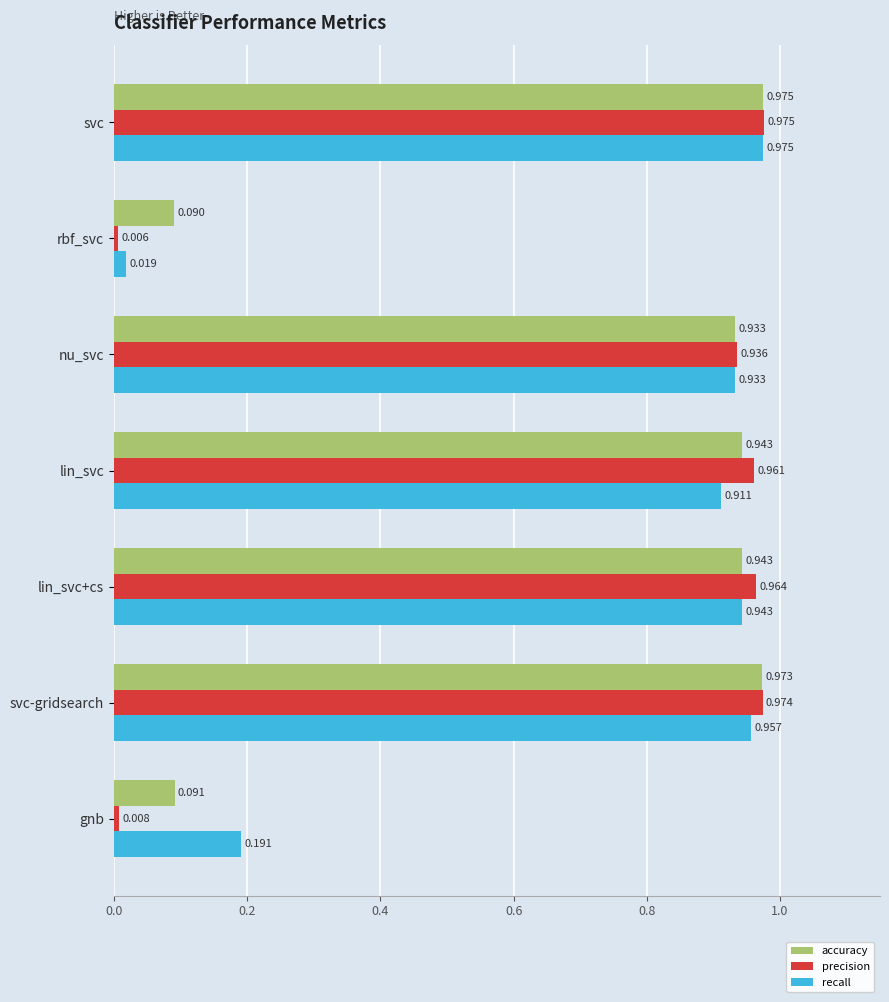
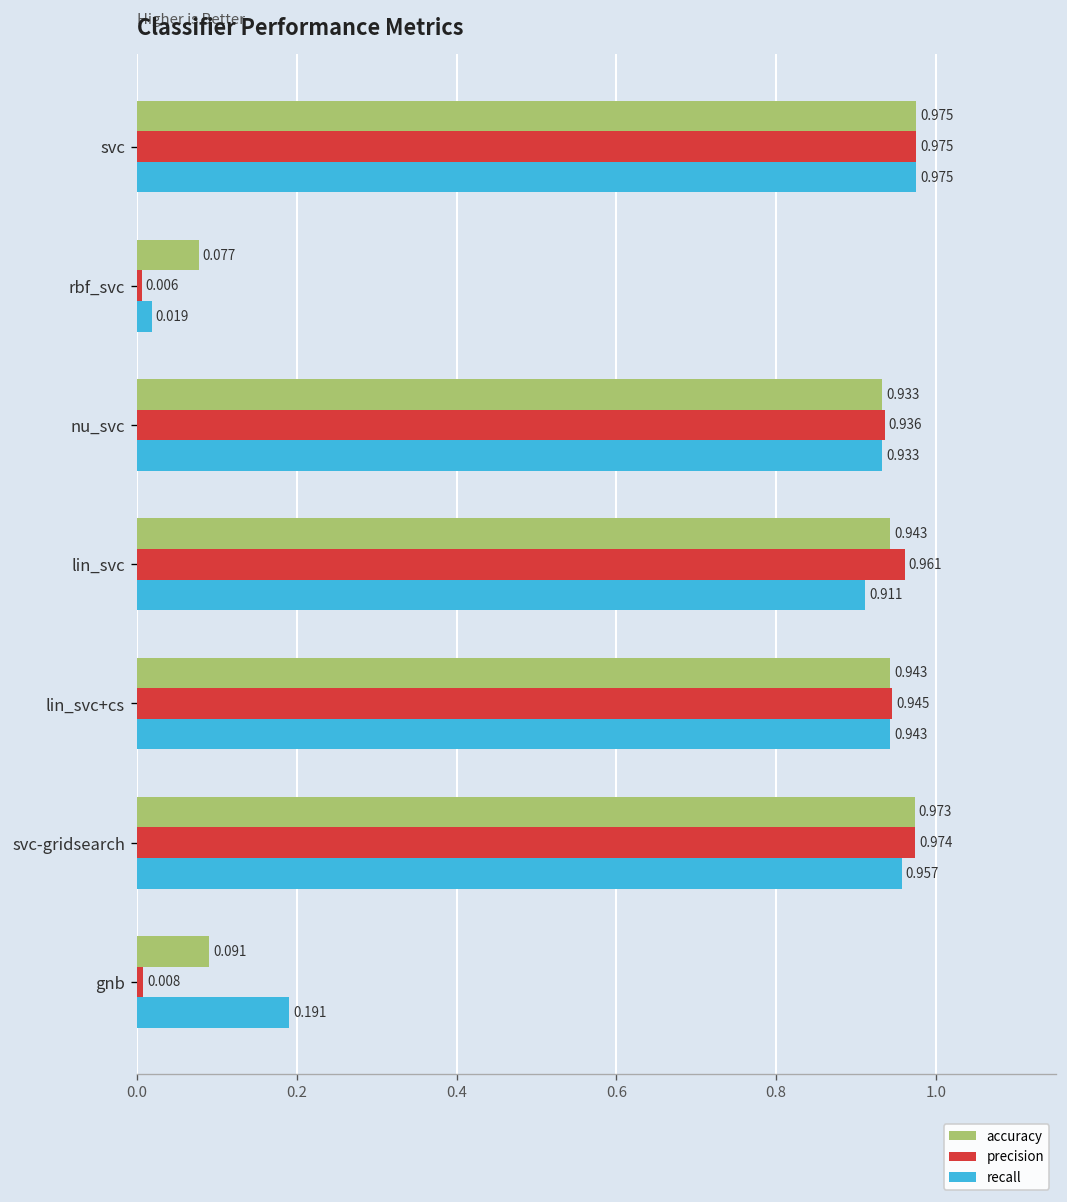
  {
    "accuracy": {
      "svc": 0.975,
-     "rbf_svc": 0.090,
+     "rbf_svc": 0.077,
      "nu_svc": 0.933,
      "lin_svc": 0.943,
      "lin_svc+cs": 0.943,
      "svc-gridsearch": 0.973,
      "gnb": 0.091
    },
    "precision": {
      "svc": 0.975,
      "rbf_svc": 0.006,
      "nu_svc": 0.936,
      "lin_svc": 0.961,
-     "lin_svc+cs": 0.964,
+     "lin_svc+cs": 0.945,
      "svc-gridsearch": 0.974,
      "gnb": 0.008
    },
    "recall": {
      "svc": 0.975,
      "rbf_svc": 0.019,
      "nu_svc": 0.933,
      "lin_svc": 0.911,
      "lin_svc+cs": 0.943,
      "svc-gridsearch": 0.957,
      "gnb": 0.191
    }
  }
